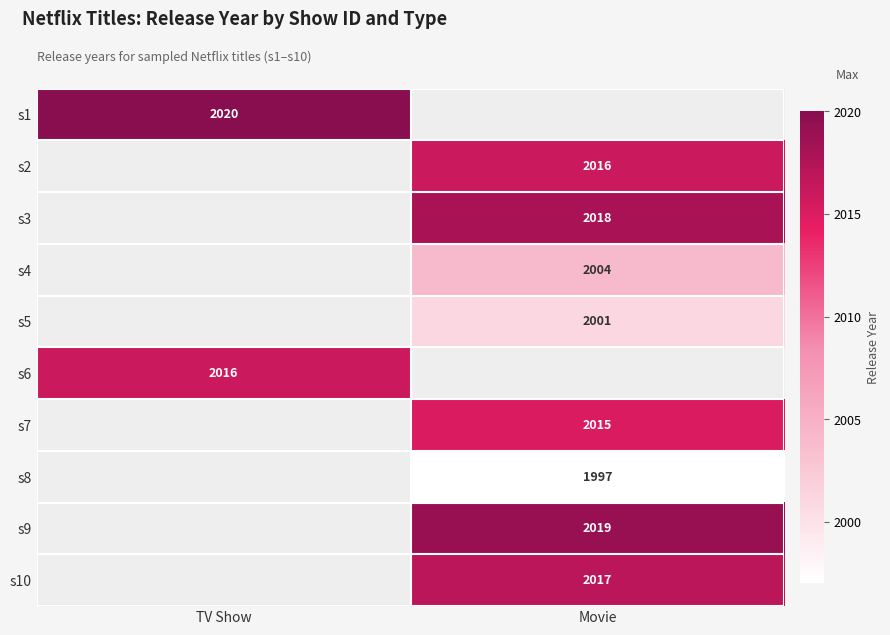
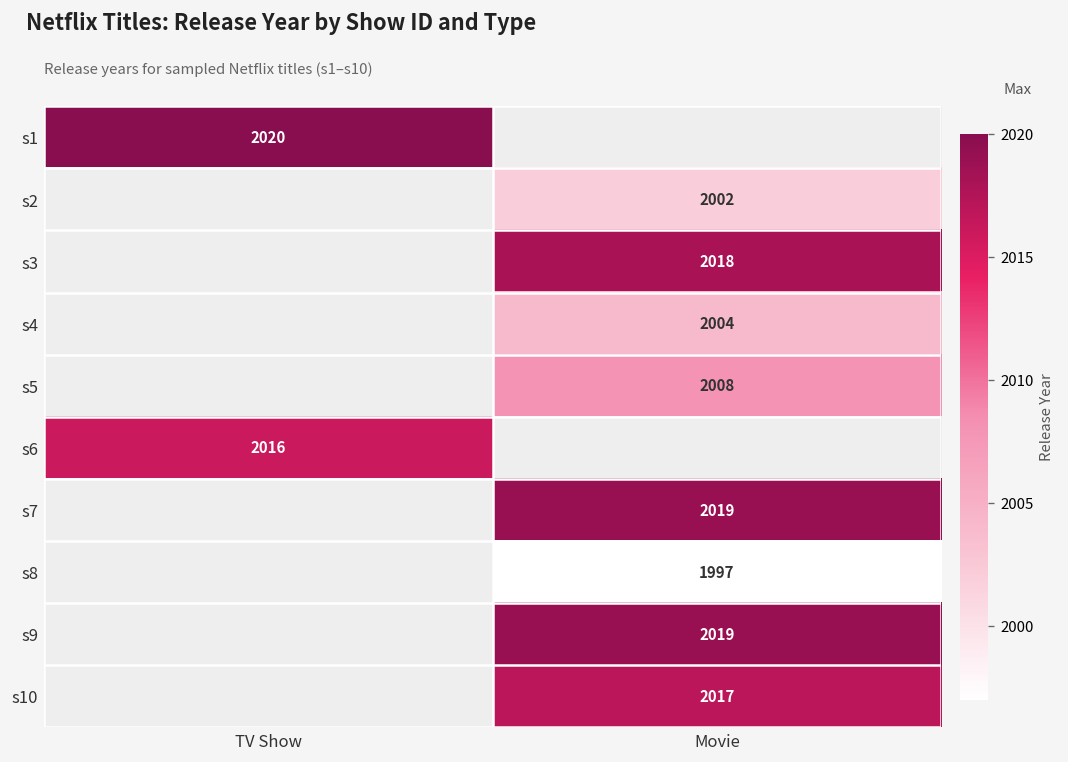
  {
    "s1": {
      "TV Show": 2020
    },
    "s2": {
-     "Movie": 2016
+     "Movie": 2002
    },
    "s3": {
      "Movie": 2018
    },
    "s4": {
      "Movie": 2004
    },
    "s5": {
-     "Movie": 2001
+     "Movie": 2008
    },
    "s6": {
      "TV Show": 2016
    },
    "s7": {
-     "Movie": 2015
+     "Movie": 2019
    },
    "s8": {
      "Movie": 1997
    },
    "s9": {
      "Movie": 2019
    },
    "s10": {
      "Movie": 2017
    }
  }
